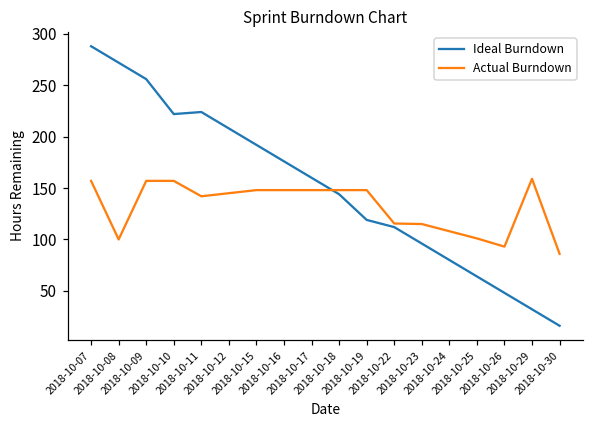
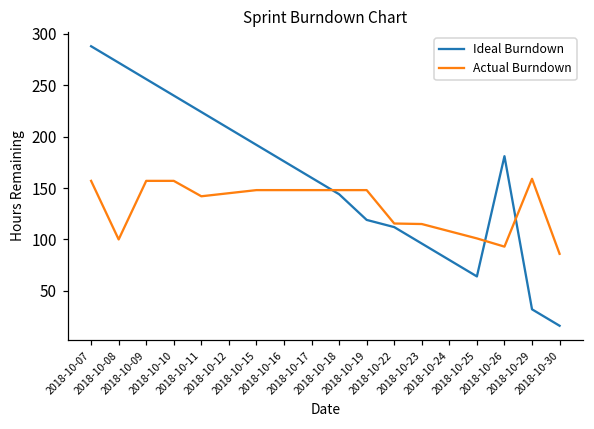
  {
    "Ideal Burndown": {
      "2018-10-07": 290,
      "2018-10-08": 270,
      "2018-10-09": 260,
-     "2018-10-10": 220,
+     "2018-10-10": 240,
      "2018-10-11": 220,
      "2018-10-12": 210,
      "2018-10-15": 190,
      "2018-10-16": 180,
      "2018-10-17": 160,
      "2018-10-18": 140,
      "2018-10-19": 120,
      "2018-10-22": 110,
      "2018-10-23": 100,
      "2018-10-24": 80,
      "2018-10-25": 60,
-     "2018-10-26": 50,
+     "2018-10-26": 180,
      "2018-10-29": 30,
      "2018-10-30": 20
    },
    "Actual Burndown": {
      "2018-10-07": 160,
      "2018-10-08": 100,
      "2018-10-09": 160,
      "2018-10-10": 160,
      "2018-10-11": 140,
      "2018-10-12": 150,
      "2018-10-15": 150,
      "2018-10-16": 150,
      "2018-10-17": 150,
      "2018-10-18": 150,
      "2018-10-19": 150,
      "2018-10-22": 120,
      "2018-10-23": 120,
      "2018-10-24": 110,
      "2018-10-25": 100,
      "2018-10-26": 90,
      "2018-10-29": 160,
      "2018-10-30": 90
    }
  }
